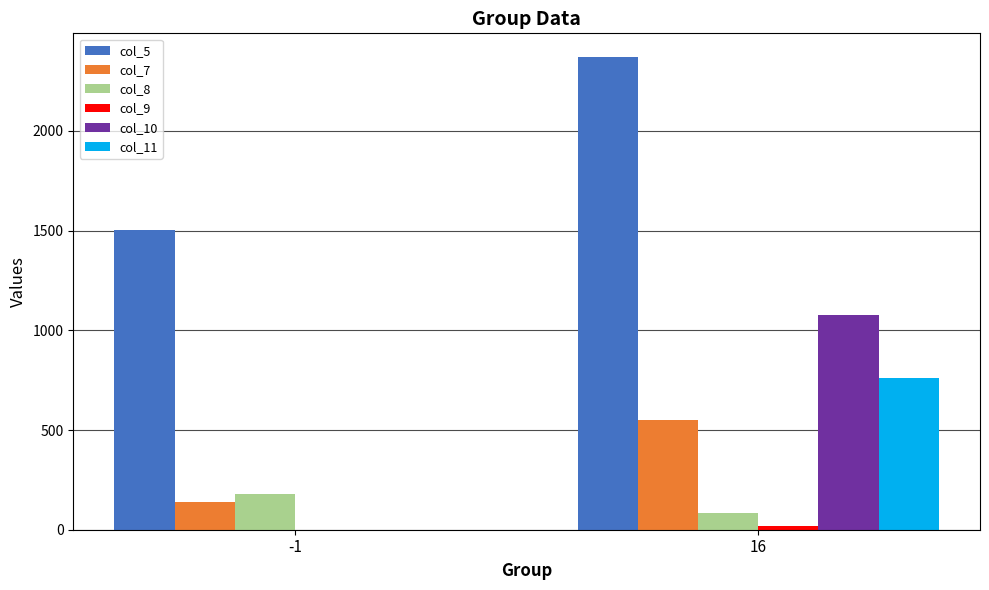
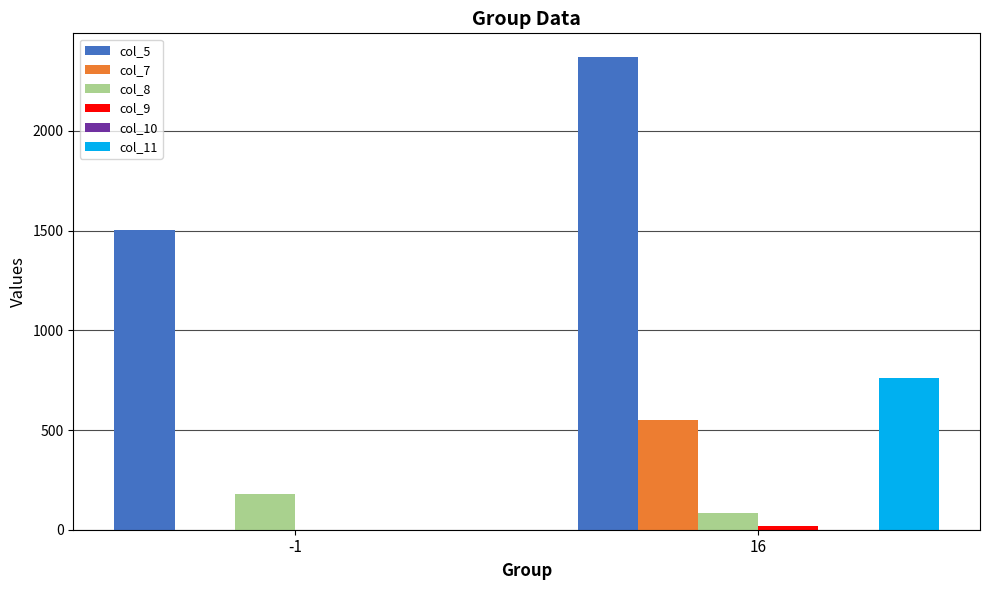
  {
    "col_5": {
      "-1": 1510,
      "16": 2370
    },
    "col_7": {
-     "-1": 140,
+     "-1": 0,
      "16": 550
    },
    "col_8": {
      "-1": 180,
      "16": 90
    },
    "col_9": {
      "16": 20
    },
    "col_10": {
-     "16": 1080
+     "16": 0
    },
    "col_11": {
      "16": 760
    }
  }
